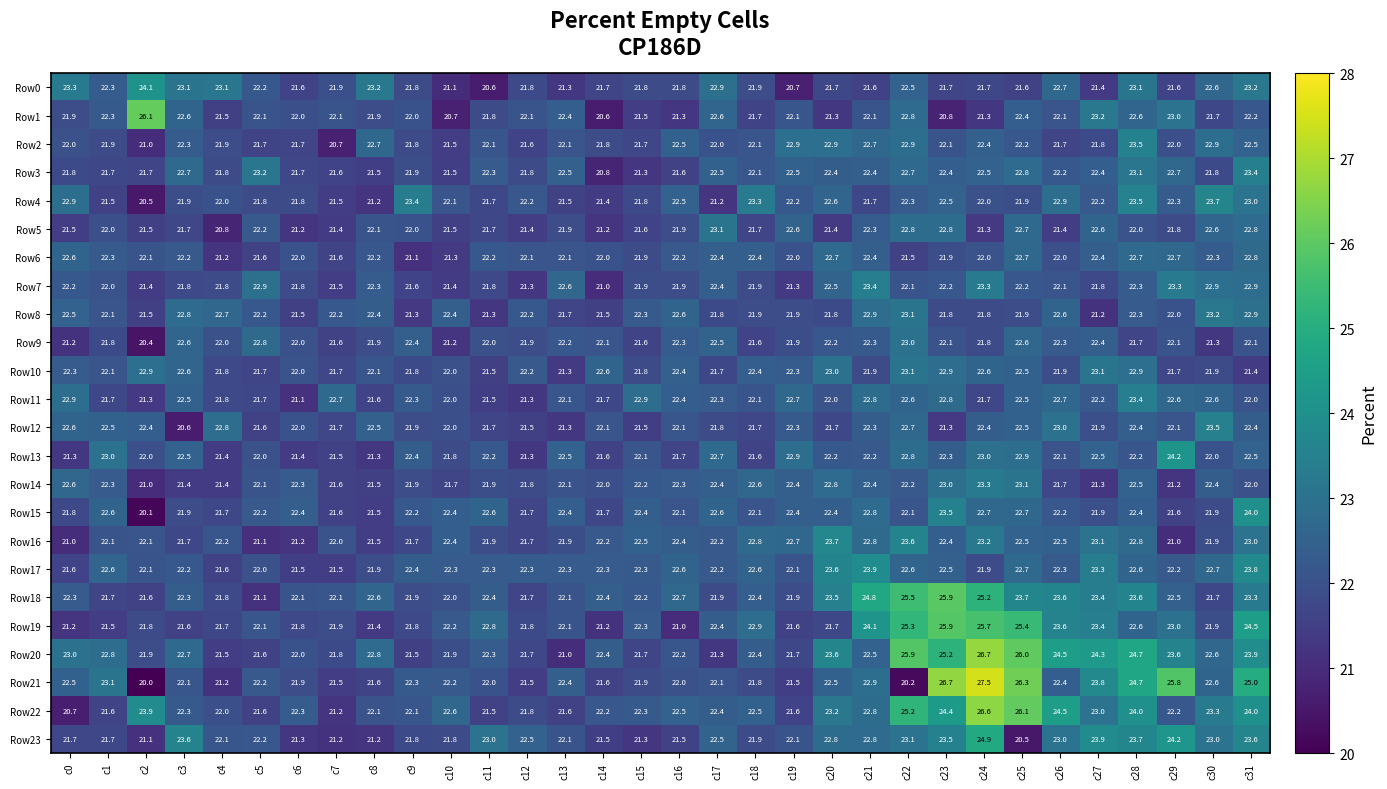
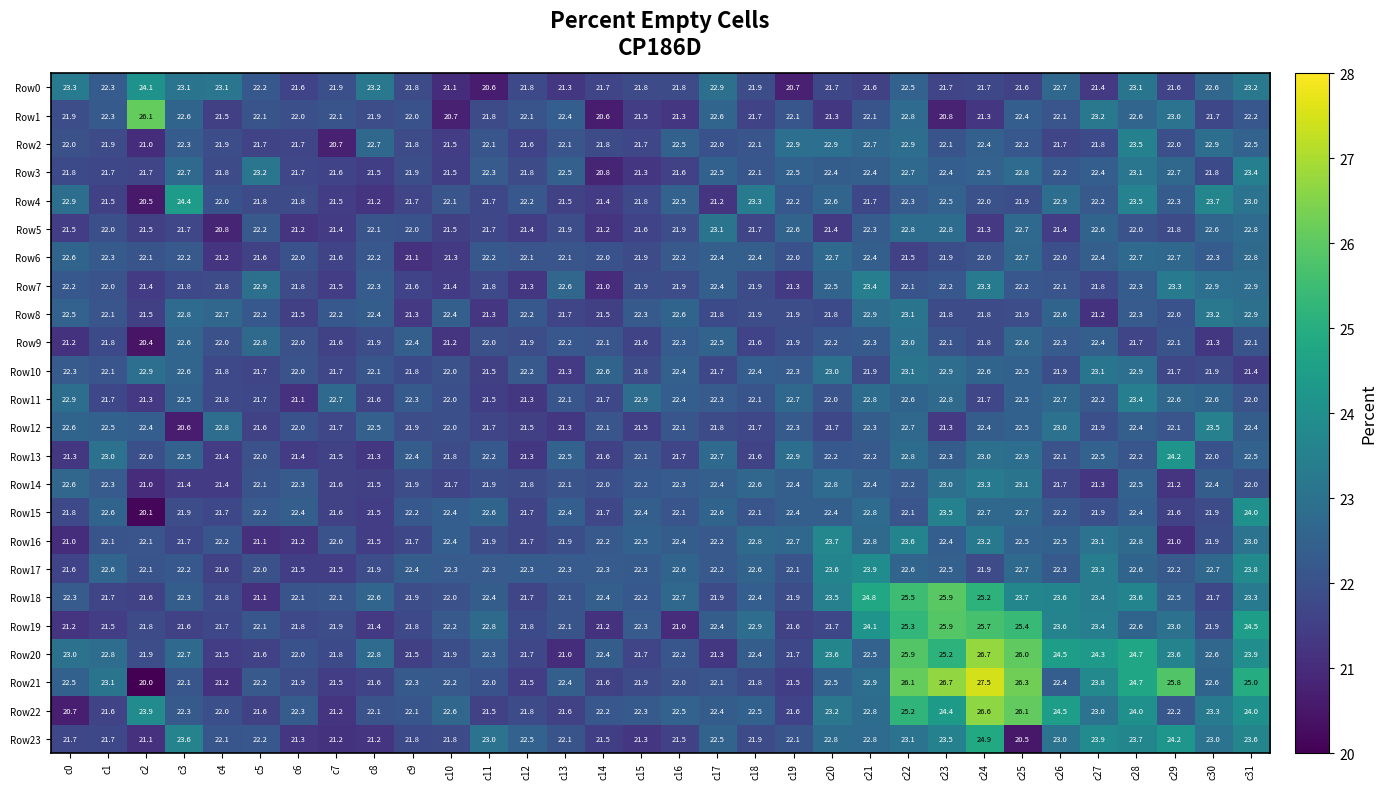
  {
    "Row4": {
      "c0": 22.9,
      "c1": 21.5,
      "c2": 20.5,
-     "c3": 21.9,
+     "c3": 24.4,
      "c4": 22.0,
      "c5": 21.8,
      "c6": 21.8,
      "c7": 21.5,
      "c8": 21.2,
-     "c9": 23.4,
+     "c9": 21.7,
      "c10": 22.1,
      "c11": 21.7,
      "c12": 22.2,
      "c13": 21.5,
      "c14": 21.4,
      "c15": 21.8,
      "c16": 22.5,
      "c17": 21.2,
      "c18": 23.3,
      "c19": 22.2,
      "c20": 22.6,
      "c21": 21.7,
      "c22": 22.3,
      "c23": 22.5,
      "c24": 22.0,
      "c25": 21.9,
      "c26": 22.9,
      "c27": 22.2,
      "c28": 23.5,
      "c29": 22.3,
      "c30": 23.7,
      "c31": 23.0
    },
    "Row21": {
      "c0": 22.5,
      "c1": 23.1,
      "c2": 20.0,
      "c3": 22.1,
      "c4": 21.2,
      "c5": 22.2,
      "c6": 21.9,
      "c7": 21.5,
      "c8": 21.6,
      "c9": 22.3,
      "c10": 22.2,
      "c11": 22.0,
      "c12": 21.5,
      "c13": 22.4,
      "c14": 21.6,
      "c15": 21.9,
      "c16": 22.0,
      "c17": 22.1,
      "c18": 21.8,
      "c19": 21.5,
      "c20": 22.5,
      "c21": 22.9,
-     "c22": 20.2,
+     "c22": 26.1,
      "c23": 26.7,
      "c24": 27.5,
      "c25": 26.3,
      "c26": 22.4,
      "c27": 23.8,
      "c28": 24.7,
      "c29": 25.8,
      "c30": 22.6,
      "c31": 25.0
    }
  }
